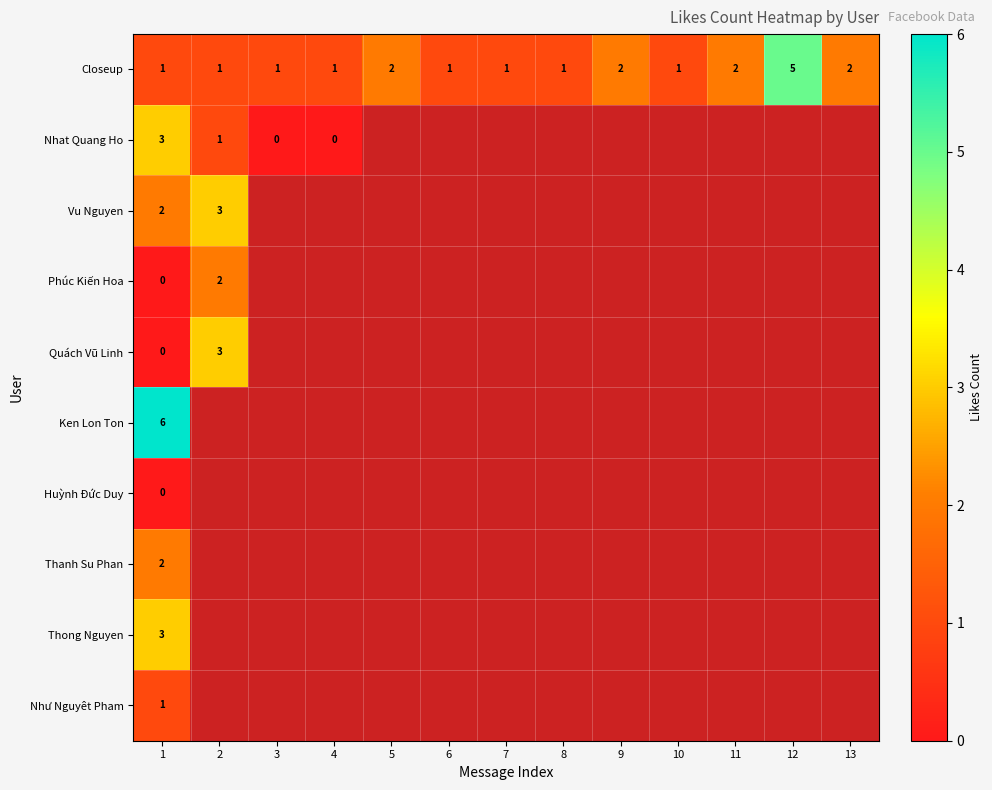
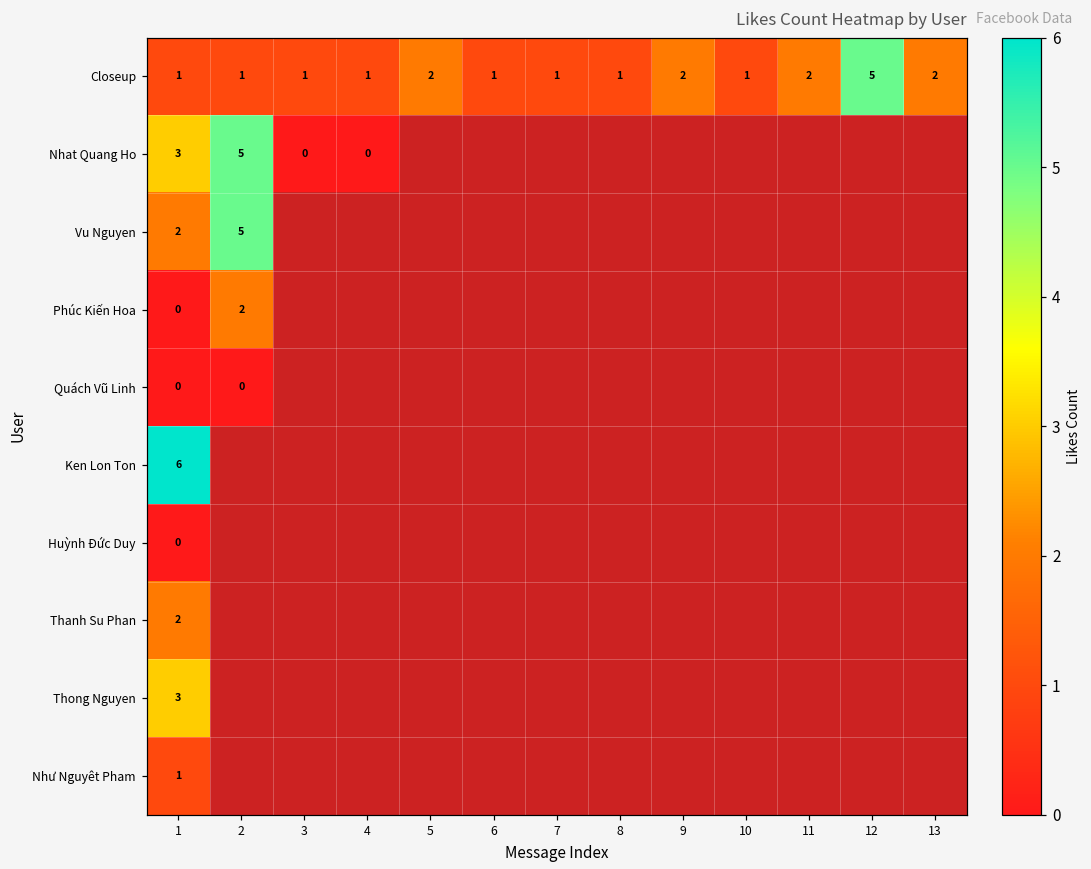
  {
    "Closeup": {
      "1": 1,
      "2": 1,
      "3": 1,
      "4": 1,
      "5": 2,
      "6": 1,
      "7": 1,
      "8": 1,
      "9": 2,
      "10": 1,
      "11": 2,
      "12": 5,
      "13": 2
    },
    "Nhat Quang Ho": {
      "1": 3,
-     "2": 1,
+     "2": 5,
      "3": 0,
      "4": 0
    },
    "Vu Nguyen": {
      "1": 2,
-     "2": 3
+     "2": 5
    },
    "Phúc Kiến Hoa": {
      "1": 0,
      "2": 2
    },
    "Quách Vũ Linh": {
      "1": 0,
-     "2": 3
+     "2": 0
    },
    "Ken Lon Ton": {
      "1": 6
    },
    "Huỳnh Đức Duy": {
      "1": 0
    },
    "Thanh Su Phan": {
      "1": 2
    },
    "Thong Nguyen": {
      "1": 3
    },
    "Như Nguyêt Pham": {
      "1": 1
    }
  }
